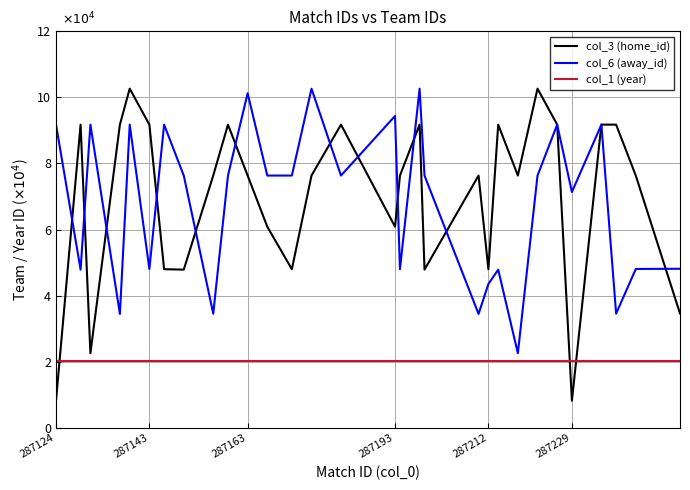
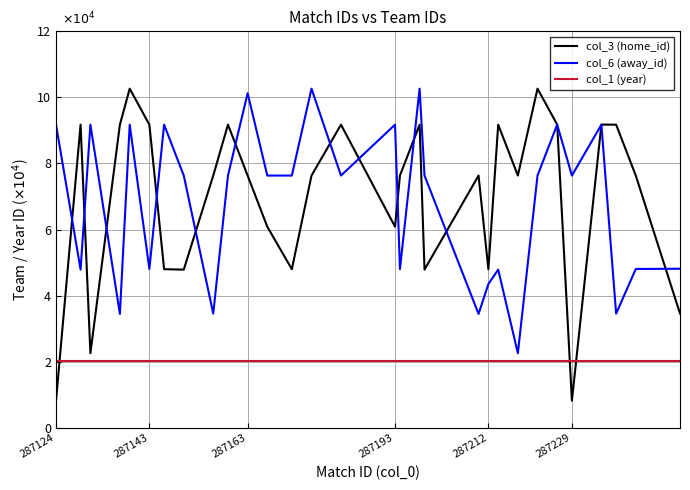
  {
    "col_3 (home_id)": {
      "287124": 0.8,
      "287143": 9.2,
      "287163": 7.6,
      "287193": 6.1,
      "287212": 4.8,
      "287229": 0.8
    },
    "col_6 (away_id)": {
      "287124": 9.2,
      "287143": 4.8,
      "287163": 10.1,
-     "287193": 9.4,
+     "287193": 9.2,
      "287212": 4.4,
-     "287229": 7.1
+     "287229": 7.6
    },
    "col_1 (year)": {
      "287124": 2.0,
      "287143": 2.0,
      "287163": 2.0,
      "287193": 2.0,
      "287212": 2.0,
      "287229": 2.0
    }
  }
